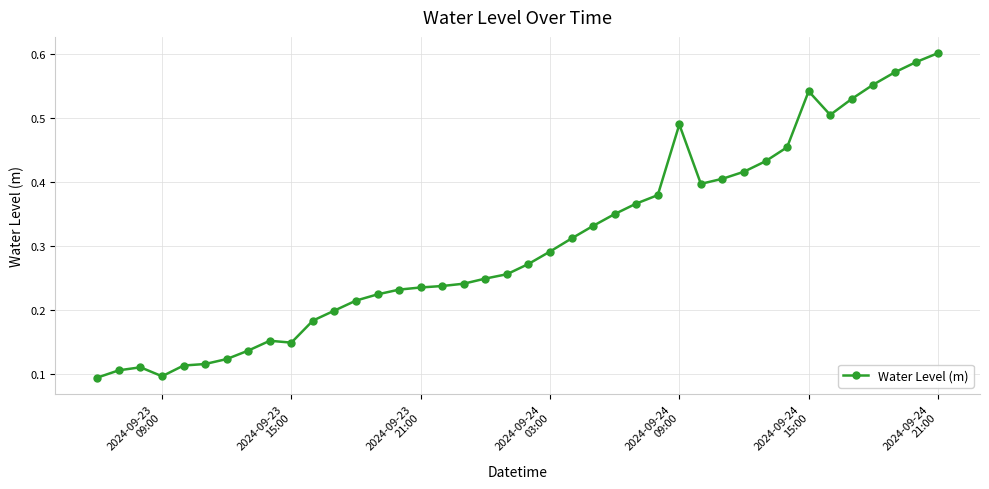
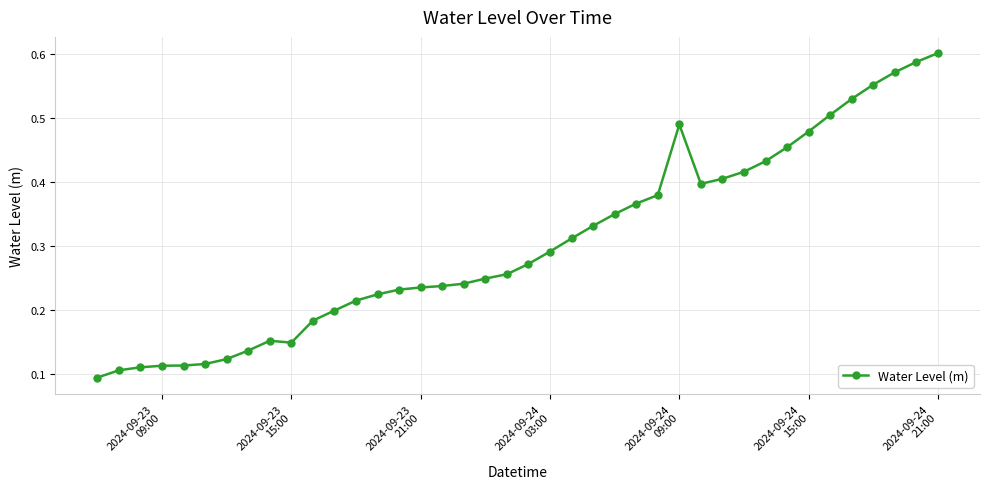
  {
-   "2024-09-23 09:00": 0.10,
+   "2024-09-23 09:00": 0.11,
    "2024-09-23 15:00": 0.15,
    "2024-09-23 21:00": 0.24,
    "2024-09-24 03:00": 0.29,
    "2024-09-24 09:00": 0.49,
-   "2024-09-24 15:00": 0.54,
+   "2024-09-24 15:00": 0.48,
    "2024-09-24 21:00": 0.60
  }
